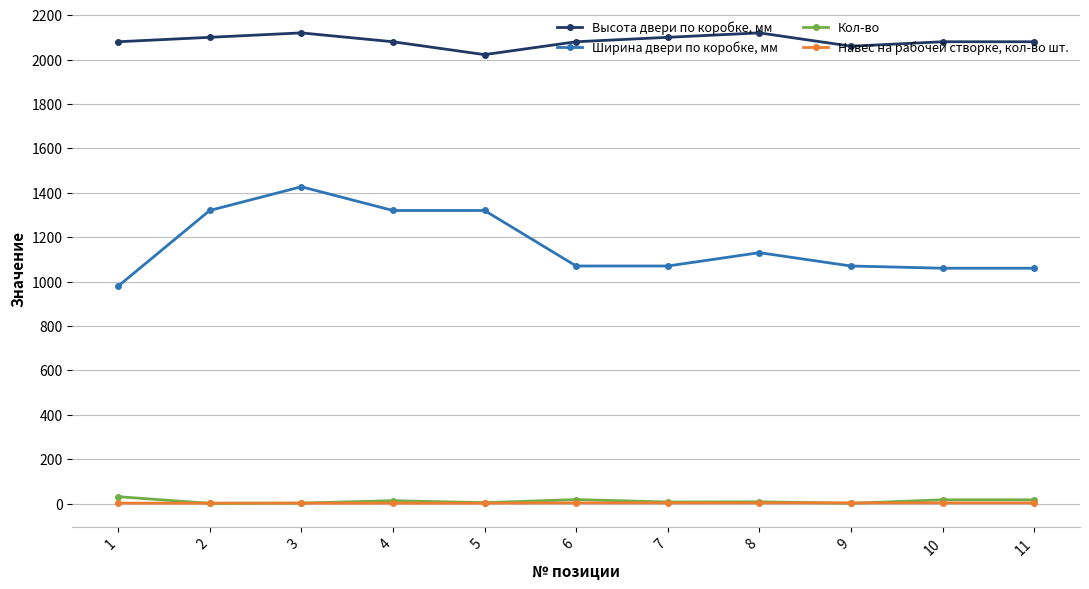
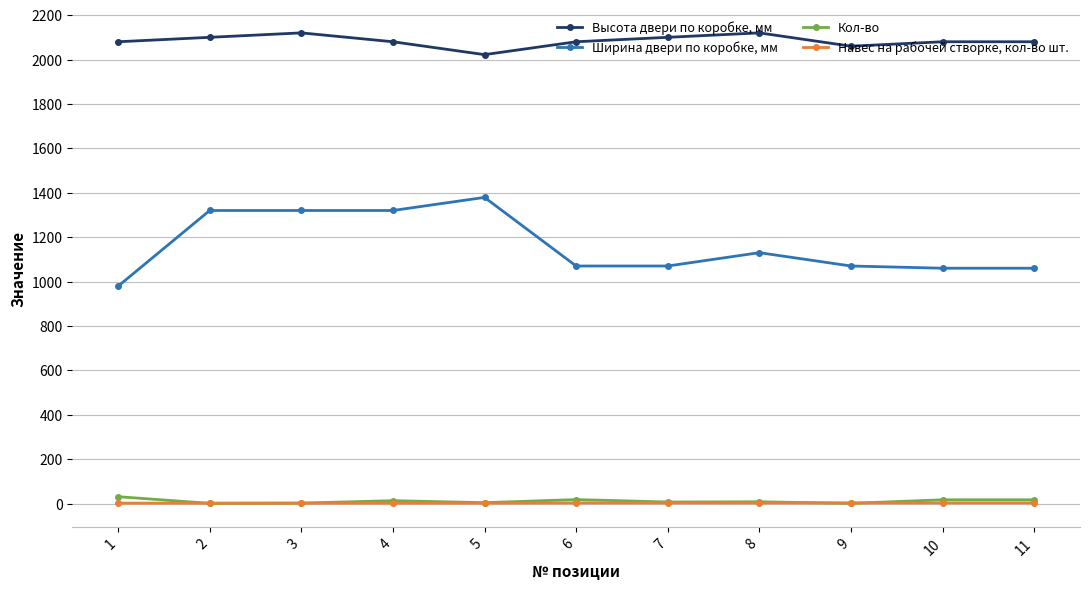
  {
    "Высота двери по коробке, мм": {
      "1": 2080,
      "2": 2100,
      "3": 2120,
      "4": 2080,
      "5": 2020,
      "6": 2080,
      "7": 2100,
      "8": 2120,
      "9": 2060,
      "10": 2080,
      "11": 2080
    },
    "Ширина двери по коробке, мм": {
      "1": 980,
      "2": 1320,
-     "3": 1430,
+     "3": 1320,
      "4": 1320,
-     "5": 1320,
+     "5": 1380,
      "6": 1070,
      "7": 1070,
      "8": 1130,
      "9": 1070,
      "10": 1060,
      "11": 1060
    },
    "Кол-во": {
      "1": 30,
      "6": 20,
      "10": 20,
      "11": 20
    },
    "Навес на рабочей створке, кол-во шт.": {
      "1": 0,
      "6": 0,
      "10": 0,
      "11": 0
    }
  }
